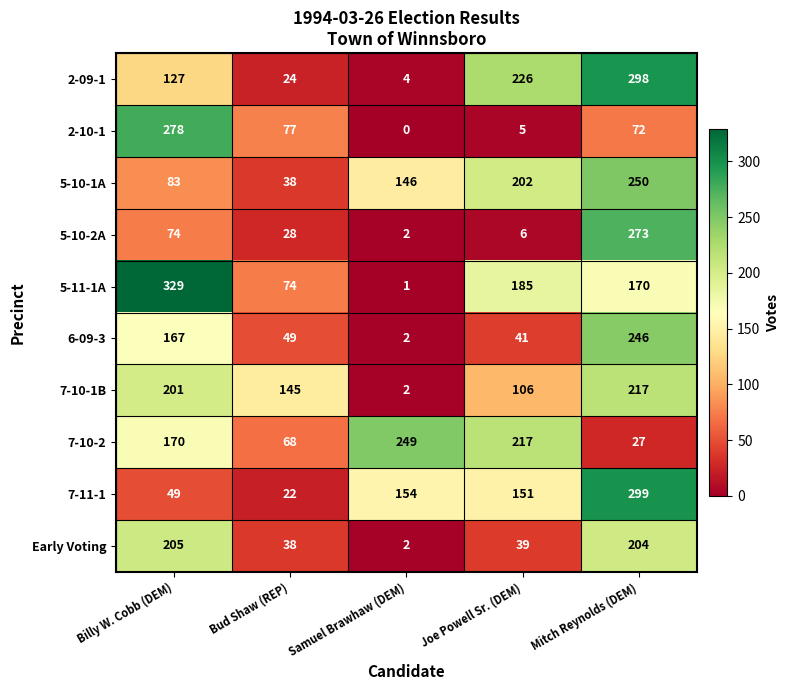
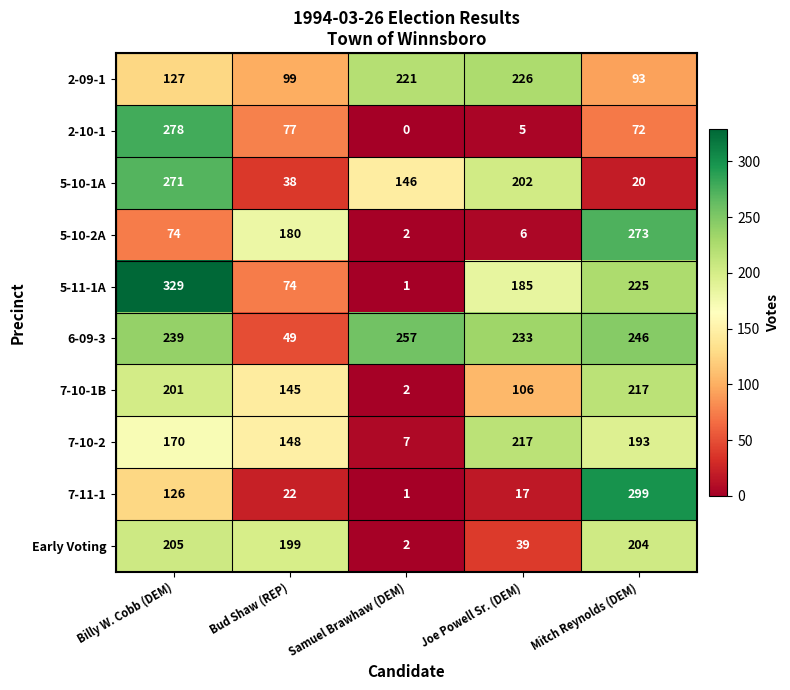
  {
    "2-09-1": {
      "Billy W. Cobb (DEM)": 127,
-     "Bud Shaw (REP)": 24,
-     "Samuel Brawhaw (DEM)": 4,
+     "Bud Shaw (REP)": 99,
+     "Samuel Brawhaw (DEM)": 221,
      "Joe Powell Sr. (DEM)": 226,
-     "Mitch Reynolds (DEM)": 298
+     "Mitch Reynolds (DEM)": 93
    },
    "2-10-1": {
      "Billy W. Cobb (DEM)": 278,
      "Bud Shaw (REP)": 77,
      "Samuel Brawhaw (DEM)": 0,
      "Joe Powell Sr. (DEM)": 5,
      "Mitch Reynolds (DEM)": 72
    },
    "5-10-1A": {
-     "Billy W. Cobb (DEM)": 83,
+     "Billy W. Cobb (DEM)": 271,
      "Bud Shaw (REP)": 38,
      "Samuel Brawhaw (DEM)": 146,
      "Joe Powell Sr. (DEM)": 202,
-     "Mitch Reynolds (DEM)": 250
+     "Mitch Reynolds (DEM)": 20
    },
    "5-10-2A": {
      "Billy W. Cobb (DEM)": 74,
-     "Bud Shaw (REP)": 28,
+     "Bud Shaw (REP)": 180,
      "Samuel Brawhaw (DEM)": 2,
      "Joe Powell Sr. (DEM)": 6,
      "Mitch Reynolds (DEM)": 273
    },
    "5-11-1A": {
      "Billy W. Cobb (DEM)": 329,
      "Bud Shaw (REP)": 74,
      "Samuel Brawhaw (DEM)": 1,
      "Joe Powell Sr. (DEM)": 185,
-     "Mitch Reynolds (DEM)": 170
+     "Mitch Reynolds (DEM)": 225
    },
    "6-09-3": {
-     "Billy W. Cobb (DEM)": 167,
+     "Billy W. Cobb (DEM)": 239,
      "Bud Shaw (REP)": 49,
-     "Samuel Brawhaw (DEM)": 2,
-     "Joe Powell Sr. (DEM)": 41,
+     "Samuel Brawhaw (DEM)": 257,
+     "Joe Powell Sr. (DEM)": 233,
      "Mitch Reynolds (DEM)": 246
    },
    "7-10-1B": {
      "Billy W. Cobb (DEM)": 201,
      "Bud Shaw (REP)": 145,
      "Samuel Brawhaw (DEM)": 2,
      "Joe Powell Sr. (DEM)": 106,
      "Mitch Reynolds (DEM)": 217
    },
    "7-10-2": {
      "Billy W. Cobb (DEM)": 170,
-     "Bud Shaw (REP)": 68,
-     "Samuel Brawhaw (DEM)": 249,
+     "Bud Shaw (REP)": 148,
+     "Samuel Brawhaw (DEM)": 7,
      "Joe Powell Sr. (DEM)": 217,
-     "Mitch Reynolds (DEM)": 27
+     "Mitch Reynolds (DEM)": 193
    },
    "7-11-1": {
-     "Billy W. Cobb (DEM)": 49,
+     "Billy W. Cobb (DEM)": 126,
      "Bud Shaw (REP)": 22,
-     "Samuel Brawhaw (DEM)": 154,
-     "Joe Powell Sr. (DEM)": 151,
+     "Samuel Brawhaw (DEM)": 1,
+     "Joe Powell Sr. (DEM)": 17,
      "Mitch Reynolds (DEM)": 299
    },
    "Early Voting": {
      "Billy W. Cobb (DEM)": 205,
-     "Bud Shaw (REP)": 38,
+     "Bud Shaw (REP)": 199,
      "Samuel Brawhaw (DEM)": 2,
      "Joe Powell Sr. (DEM)": 39,
      "Mitch Reynolds (DEM)": 204
    }
  }
